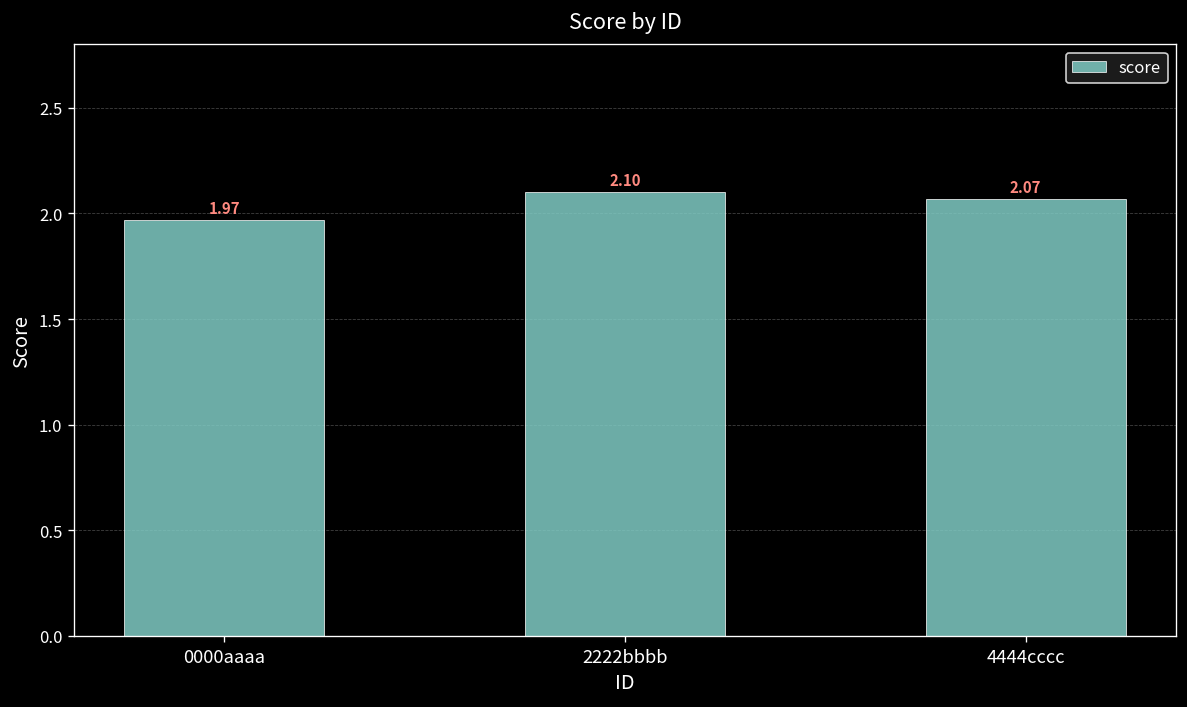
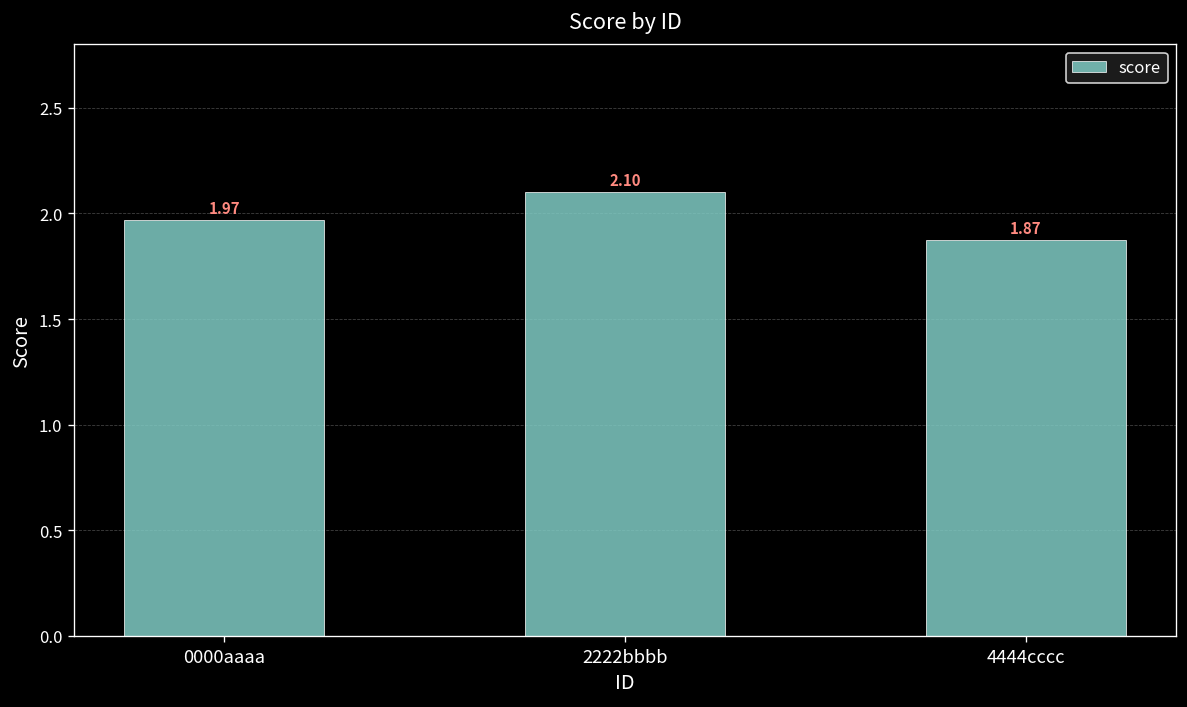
  {
    "0000aaaa": 1.97,
    "2222bbbb": 2.10,
-   "4444cccc": 2.07
+   "4444cccc": 1.87
  }
